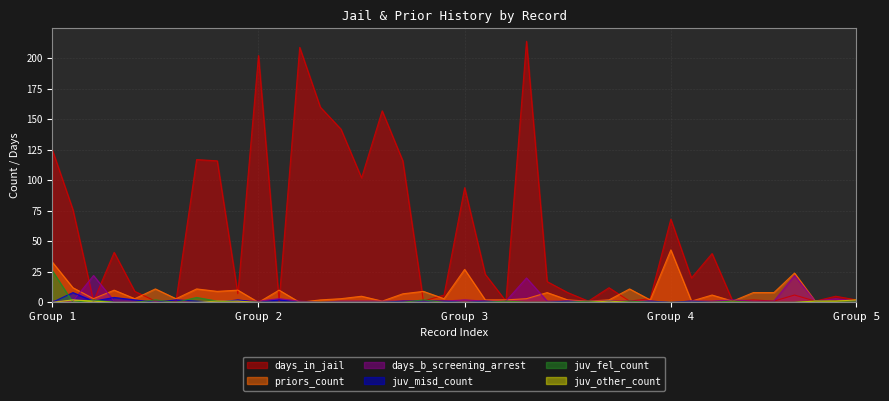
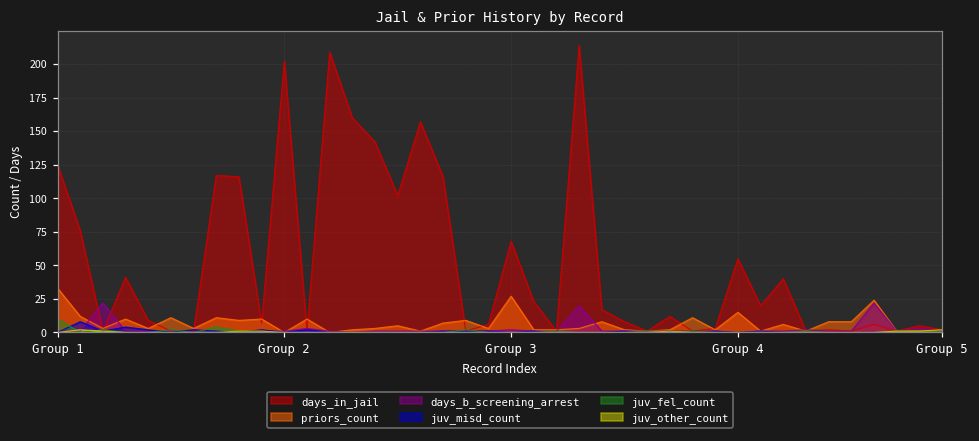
  {
    "days_in_jail": {
      "Group 1": 125,
      "Group 2": 202,
-     "Group 3": 94,
-     "Group 4": 68
+     "Group 3": 68,
+     "Group 4": 55
    },
    "priors_count": {
      "Group 1": 33,
      "Group 3": 27,
-     "Group 4": 43
+     "Group 4": 15
    },
    "juv_fel_count": {
-     "Group 1": 26
+     "Group 1": 10
    }
  }
